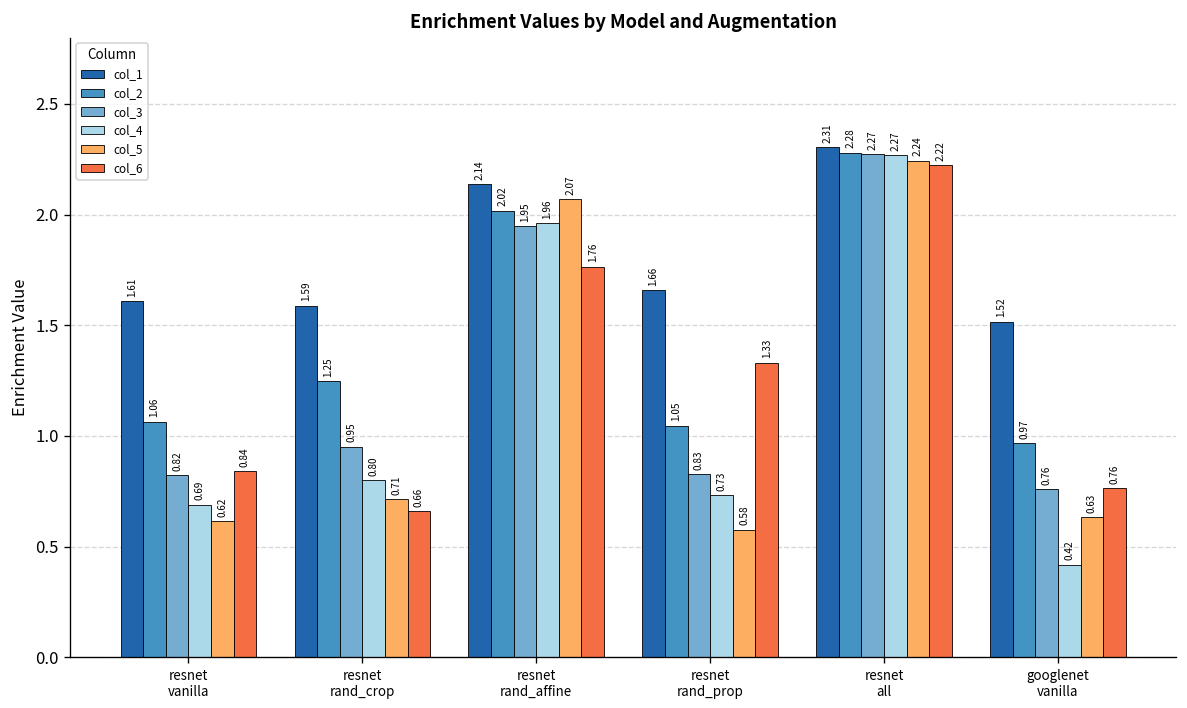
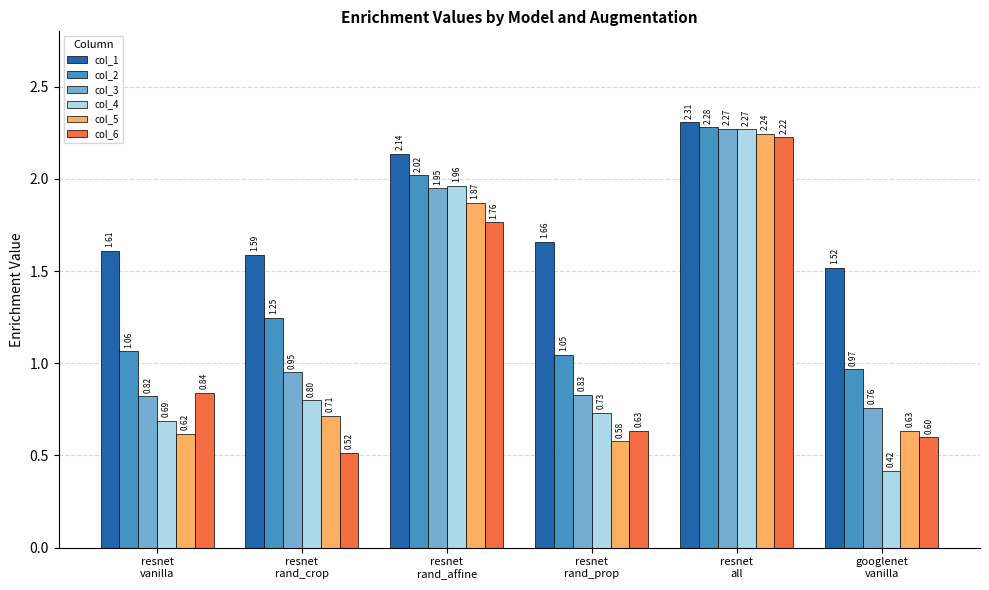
  {
    "col_1": {
      "resnet vanilla": 1.61,
      "resnet rand_crop": 1.59,
      "resnet rand_affine": 2.14,
      "resnet rand_prop": 1.66,
      "resnet all": 2.31,
      "googlenet vanilla": 1.52
    },
    "col_4": {
      "resnet vanilla": 0.69,
      "resnet rand_crop": 0.80,
      "resnet rand_affine": 1.96,
      "resnet rand_prop": 0.73,
      "resnet all": 2.27,
      "googlenet vanilla": 0.42
    },
    "col_5": {
      "resnet vanilla": 0.62,
      "resnet rand_crop": 0.71,
-     "resnet rand_affine": 2.07,
+     "resnet rand_affine": 1.87,
      "resnet rand_prop": 0.58,
      "resnet all": 2.24,
      "googlenet vanilla": 0.63
    },
    "col_6": {
      "resnet vanilla": 0.84,
-     "resnet rand_crop": 0.66,
+     "resnet rand_crop": 0.52,
      "resnet rand_affine": 1.76,
-     "resnet rand_prop": 1.33,
+     "resnet rand_prop": 0.63,
      "resnet all": 2.22,
-     "googlenet vanilla": 0.76
+     "googlenet vanilla": 0.60
    }
  }
